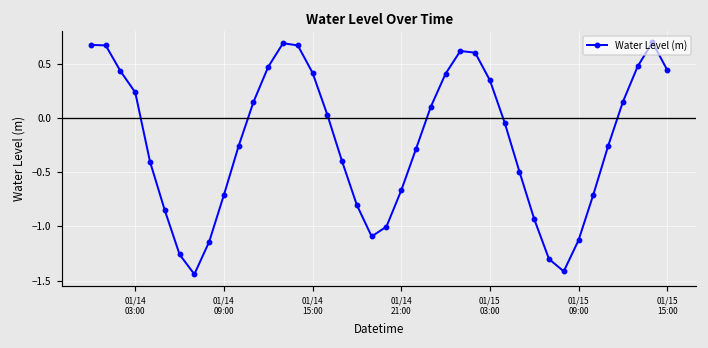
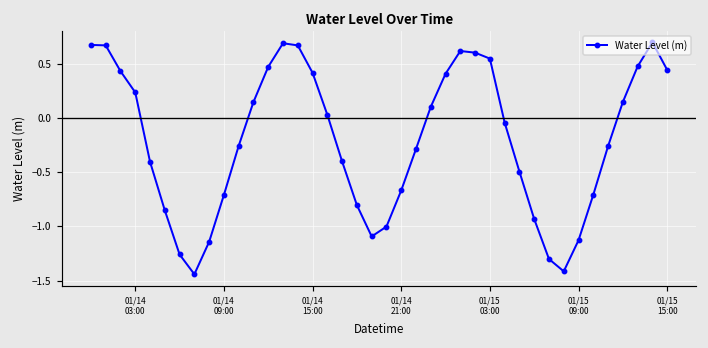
  {
    "01/14 03:00": 0.2,
    "01/14 09:00": -0.7,
    "01/14 15:00": 0.4,
    "01/14 21:00": -0.7,
-   "01/15 03:00": 0.3,
+   "01/15 03:00": 0.5,
    "01/15 09:00": -1.1,
    "01/15 15:00": 0.4
  }
